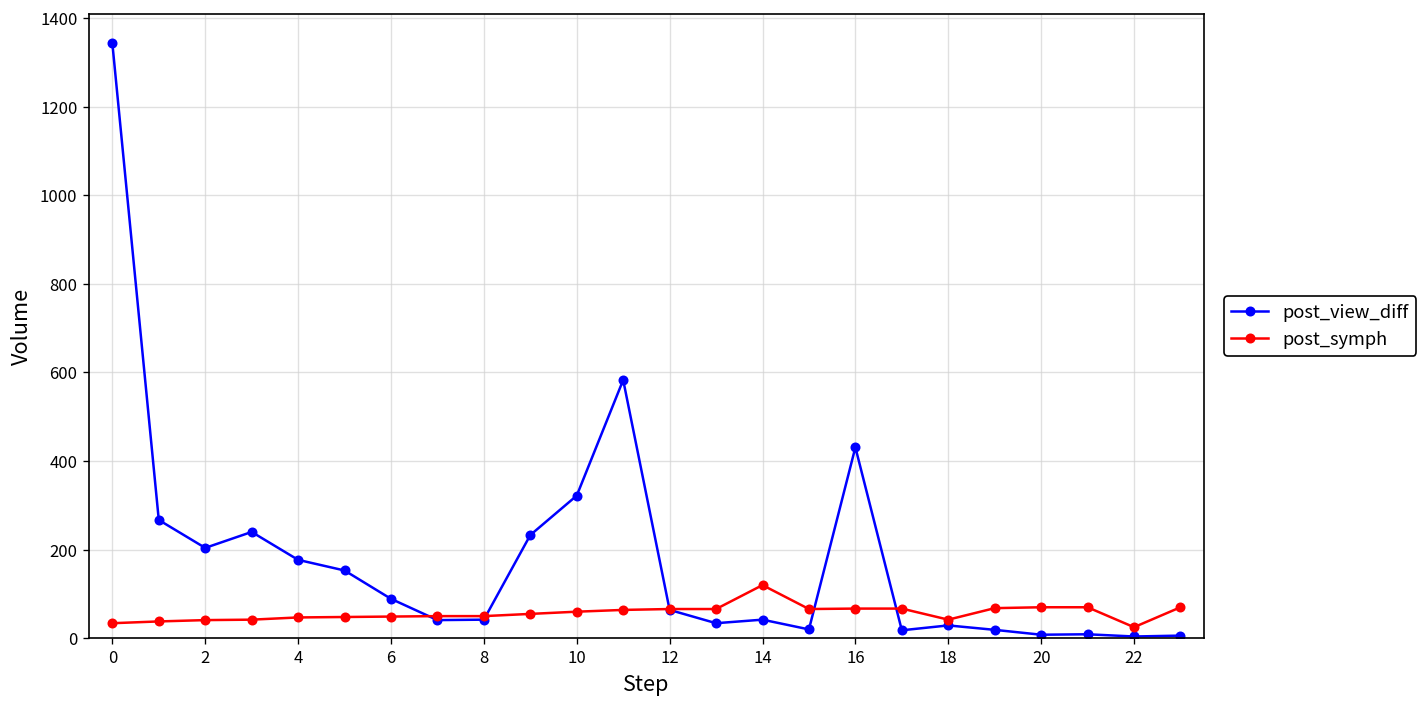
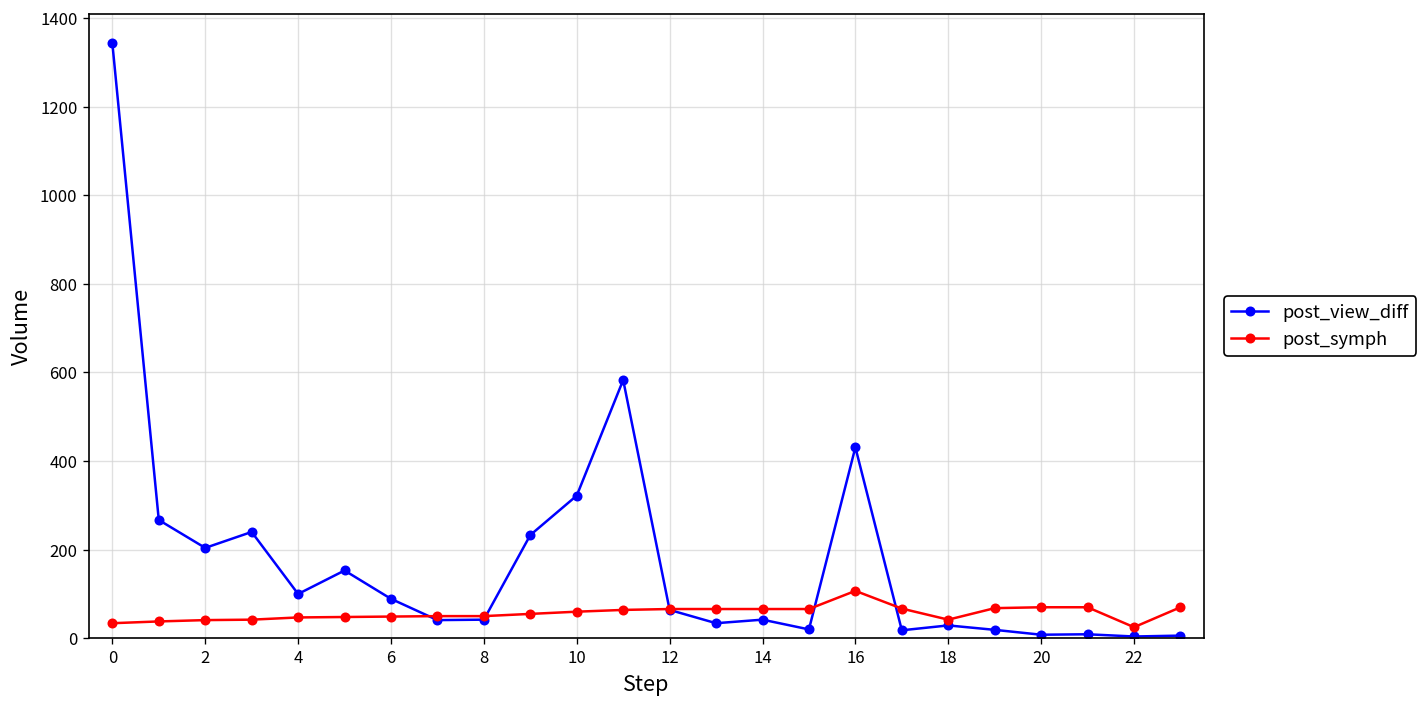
  {
    "post_view_diff": {
      "0": 1340,
      "2": 200,
-     "4": 180,
+     "4": 100,
      "6": 90,
      "8": 40,
      "10": 320,
      "14": 40,
      "16": 430,
      "18": 30,
      "20": 10,
      "22": 0
    },
    "post_symph": {
      "0": 30,
      "2": 40,
      "4": 50,
      "6": 50,
      "8": 50,
      "10": 60,
-     "14": 120,
-     "16": 70,
+     "14": 70,
+     "16": 110,
      "18": 40,
      "20": 70,
      "22": 30
    }
  }
